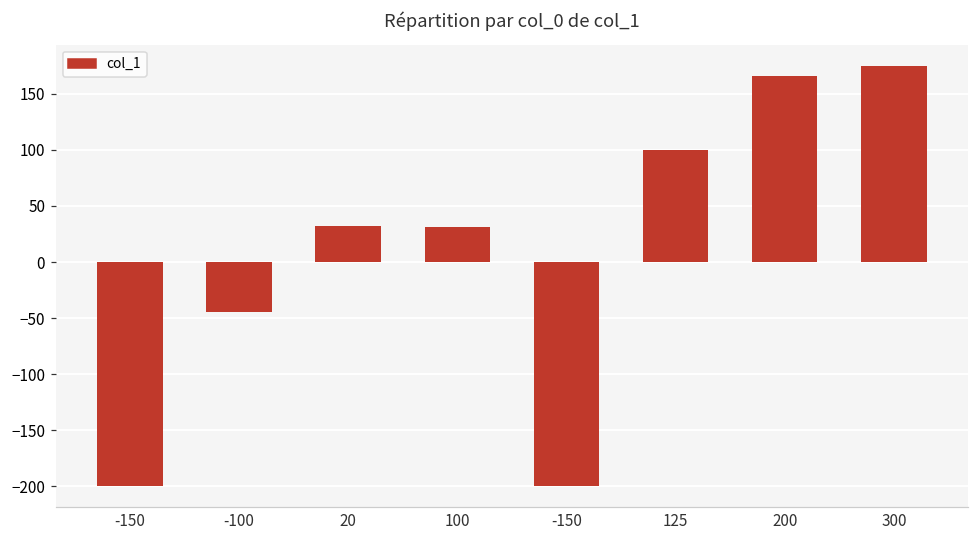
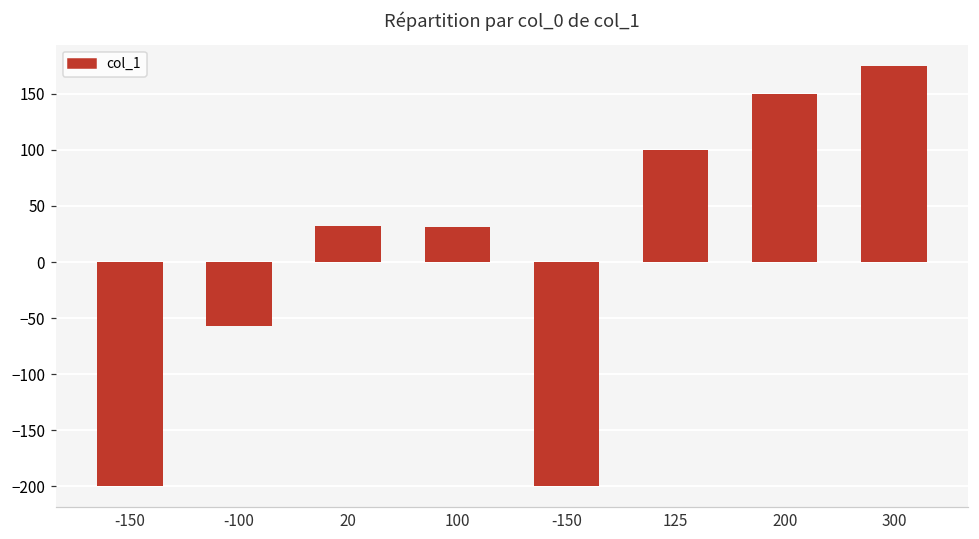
  {
-   "-100": -45,
+   "-100": -57,
    "20": 32,
    "100": 31,
    "125": 100,
-   "200": 166,
+   "200": 150,
    "300": 175
  }
